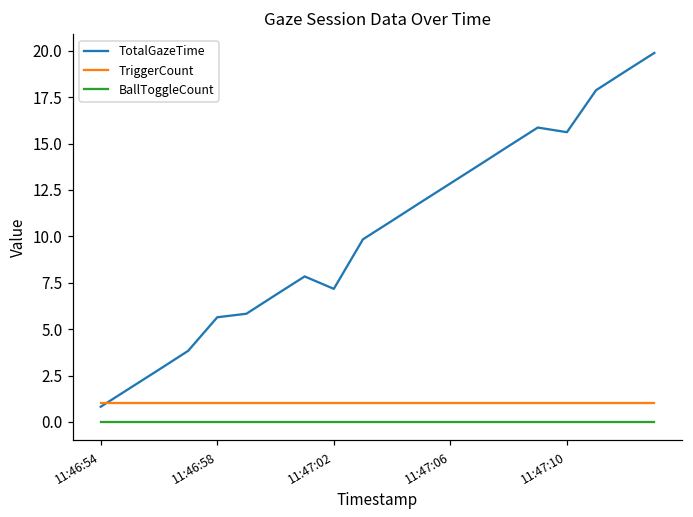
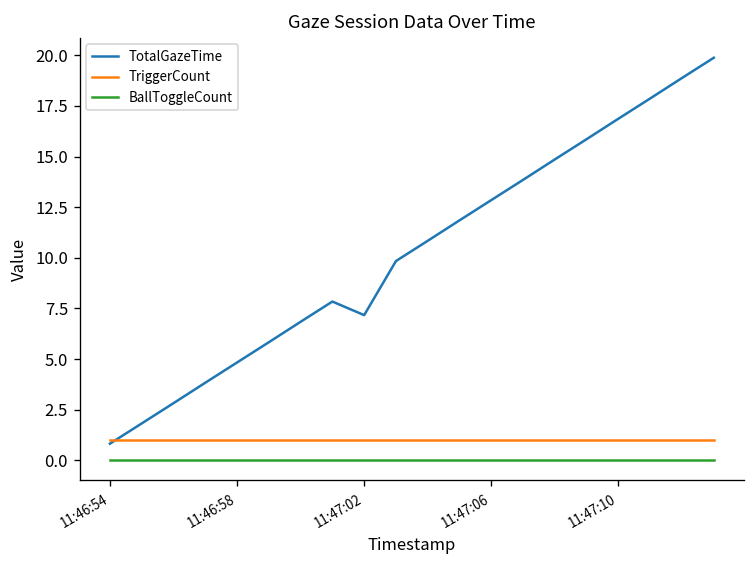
  {
    "TotalGazeTime": {
      "11:46:54": 0.8,
-     "11:46:58": 5.6,
+     "11:46:58": 4.8,
      "11:47:02": 7.2,
      "11:47:06": 12.9,
-     "11:47:10": 15.6
+     "11:47:10": 16.9
    },
    "TriggerCount": {
      "11:46:54": 1.0,
      "11:46:58": 1.0,
      "11:47:02": 1.0,
      "11:47:06": 1.0,
      "11:47:10": 1.0
    },
    "BallToggleCount": {
      "11:46:54": 0.0,
      "11:46:58": 0.0,
      "11:47:02": 0.0,
      "11:47:06": 0.0,
      "11:47:10": 0.0
    }
  }
